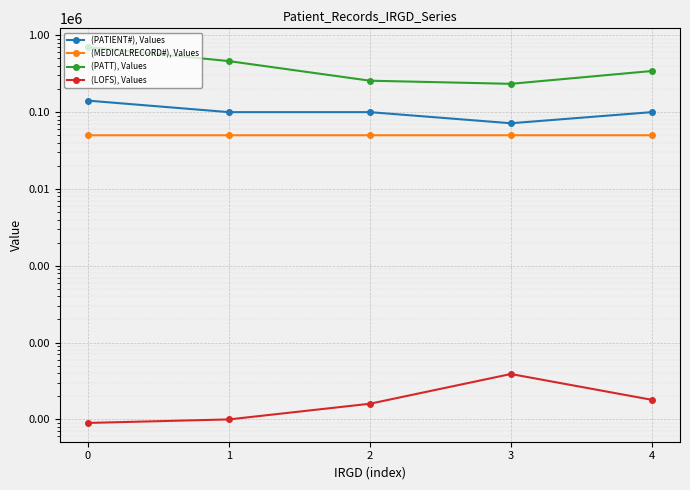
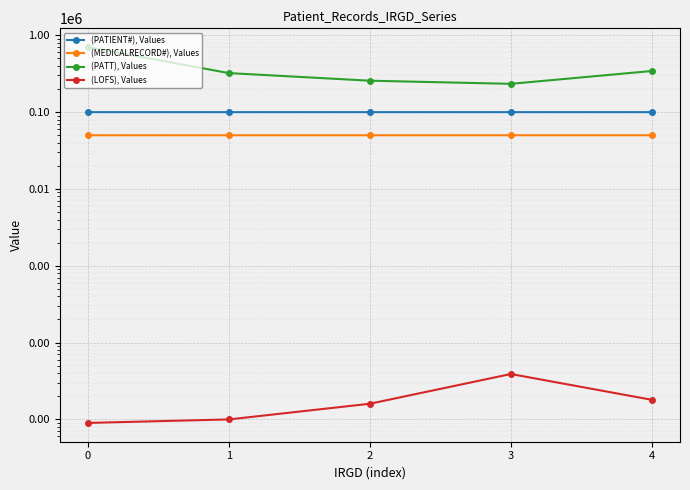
  {
    "(PATIENT#), Values": {
-     "0": 140000,
+     "0": 100000,
      "1": 100000,
      "2": 100000,
-     "3": 70000,
+     "3": 100000,
      "4": 100000
    },
    "(MEDICALRECORD#), Values": {
      "0": 50000,
      "1": 50000,
      "2": 50000,
      "3": 50000,
      "4": 50000
    },
    "(PATT), Values": {
-     "1": 500000,
+     "1": 320000,
      "2": 260000,
      "3": 230000,
      "4": 300000
    },
    "(LOFS), Values": {
      "0": 9,
      "1": 10,
      "2": 16,
      "3": 40,
      "4": 18
    }
  }
